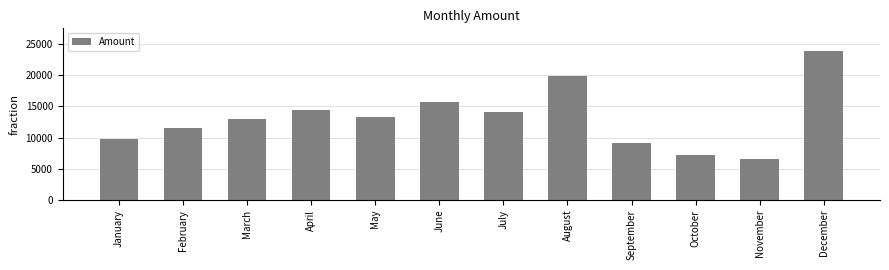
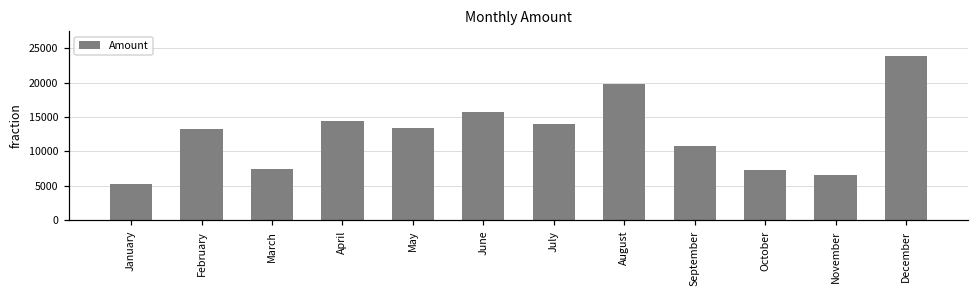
  {
-   "January": 10000,
-   "February": 12000,
-   "March": 13000,
+   "January": 5000,
+   "February": 13000,
+   "March": 7000,
    "April": 14000,
    "May": 13000,
    "June": 16000,
    "July": 14000,
    "August": 20000,
-   "September": 9000,
+   "September": 11000,
    "October": 7000,
    "November": 7000,
    "December": 24000
  }
